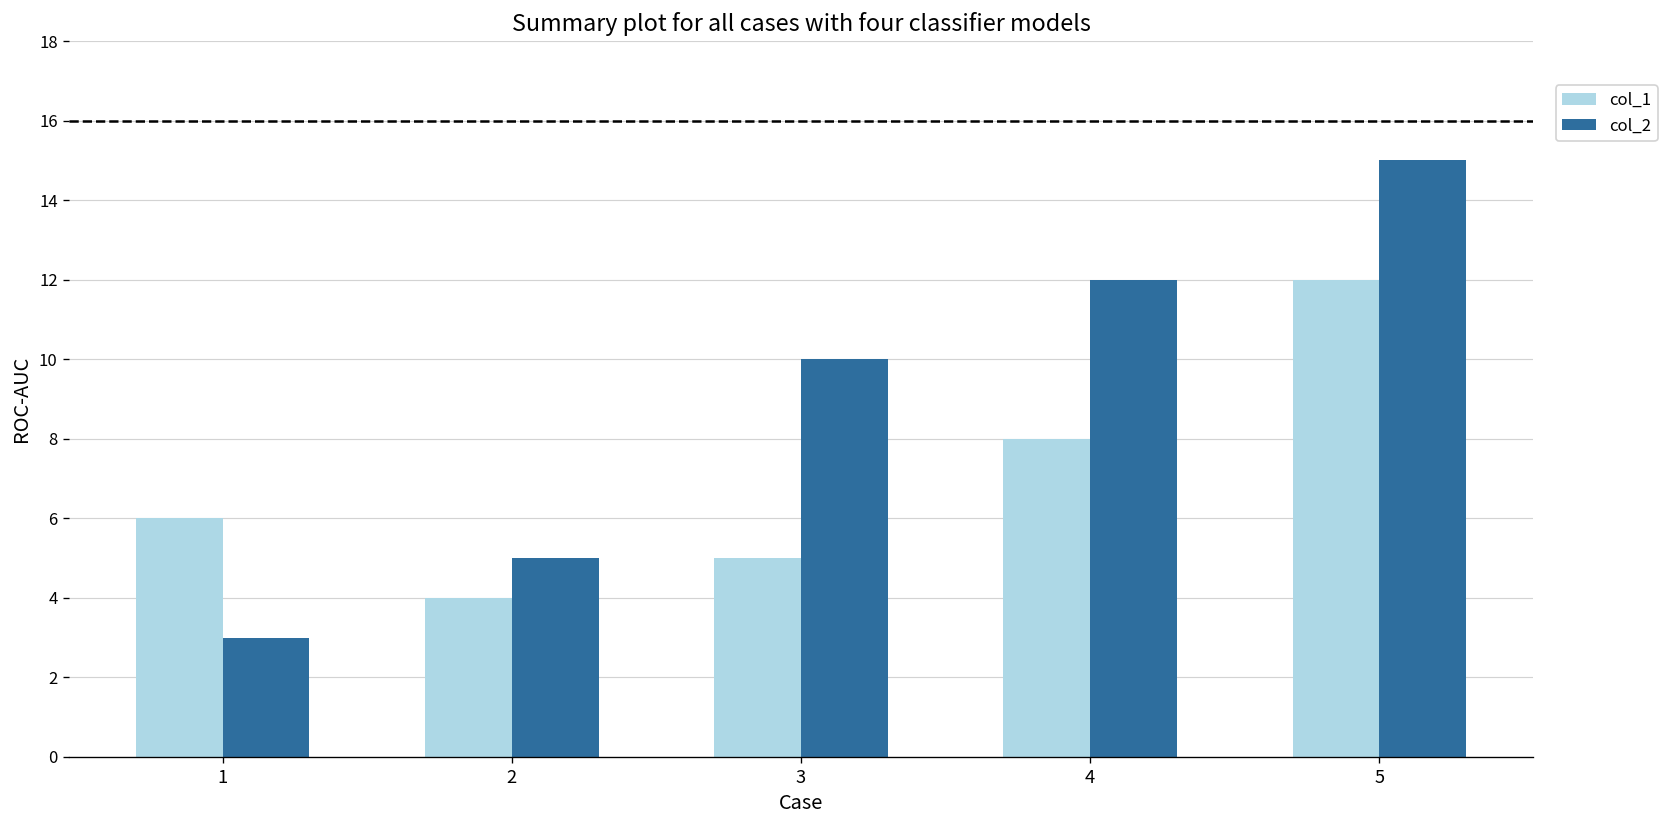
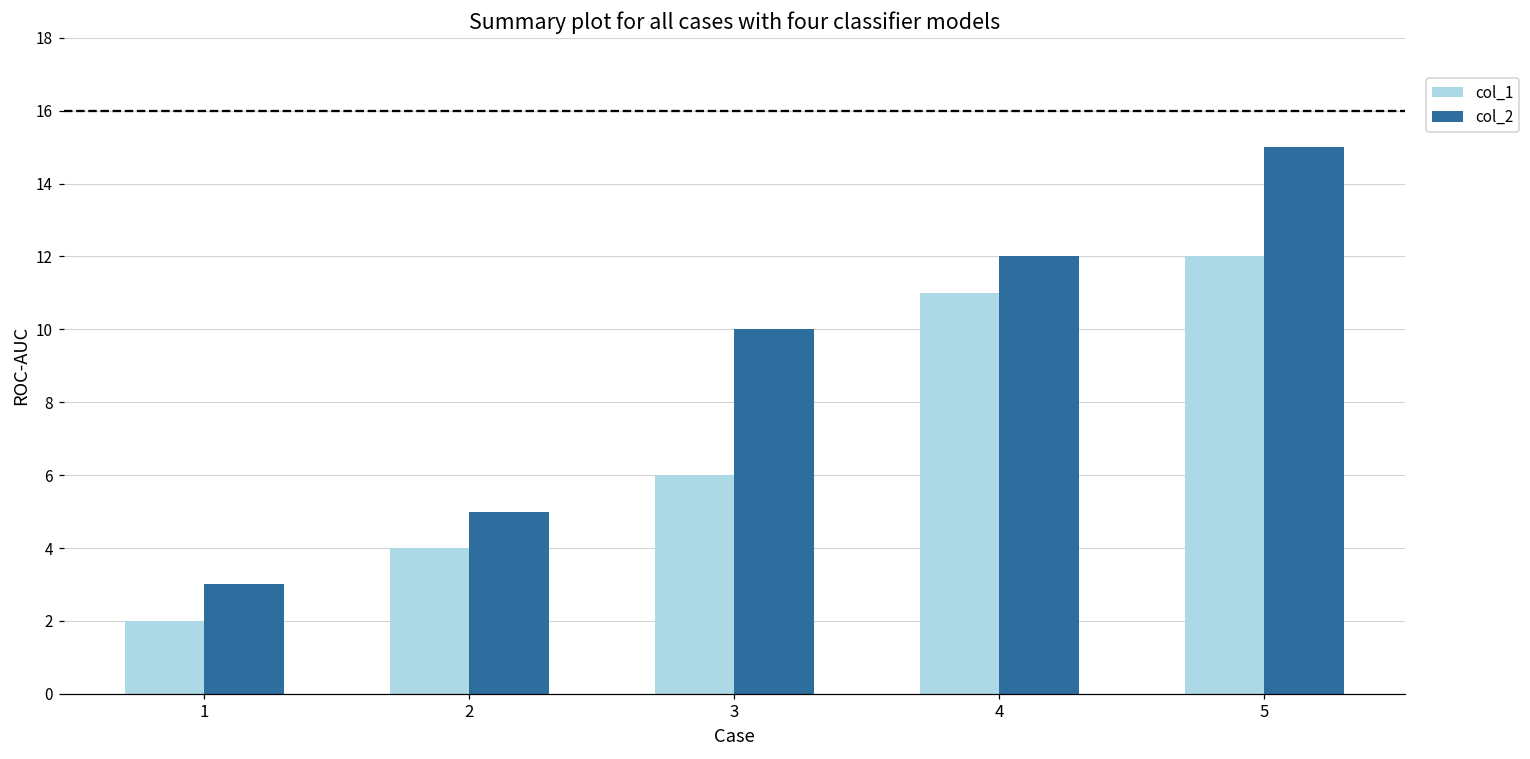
  {
    "col_1": {
-     "1": 6,
+     "1": 2,
      "2": 4,
-     "3": 5,
-     "4": 8,
+     "3": 6,
+     "4": 11,
      "5": 12
    },
    "col_2": {
      "1": 3,
      "2": 5,
      "3": 10,
      "4": 12,
      "5": 15
    }
  }
